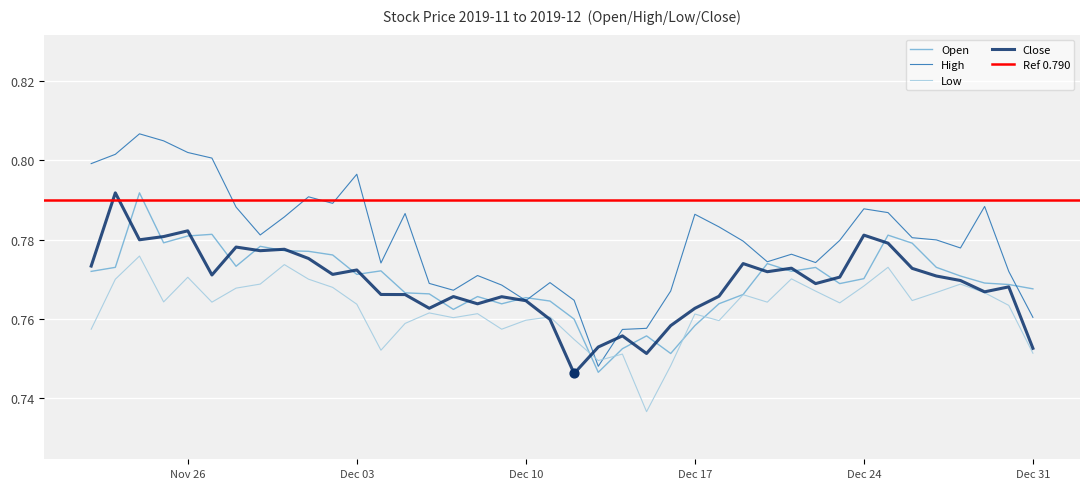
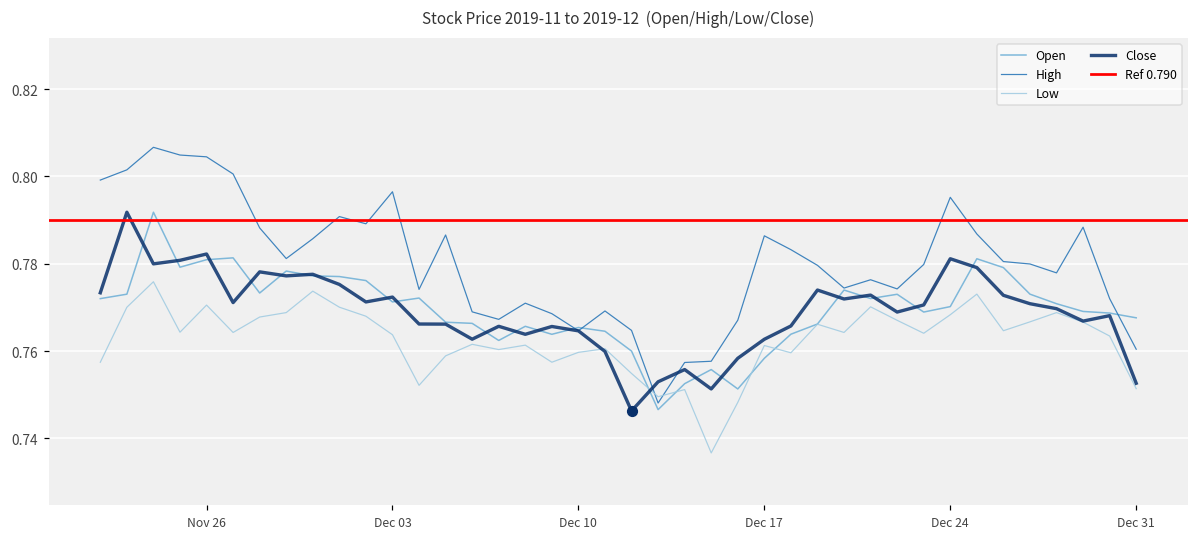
  {
    "High": {
-     "Nov 26": 0.802,
+     "Nov 26": 0.805,
      "Dec 03": 0.796,
      "Dec 17": 0.786,
-     "Dec 24": 0.788,
+     "Dec 24": 0.795,
      "Dec 31": 0.760
    }
  }
